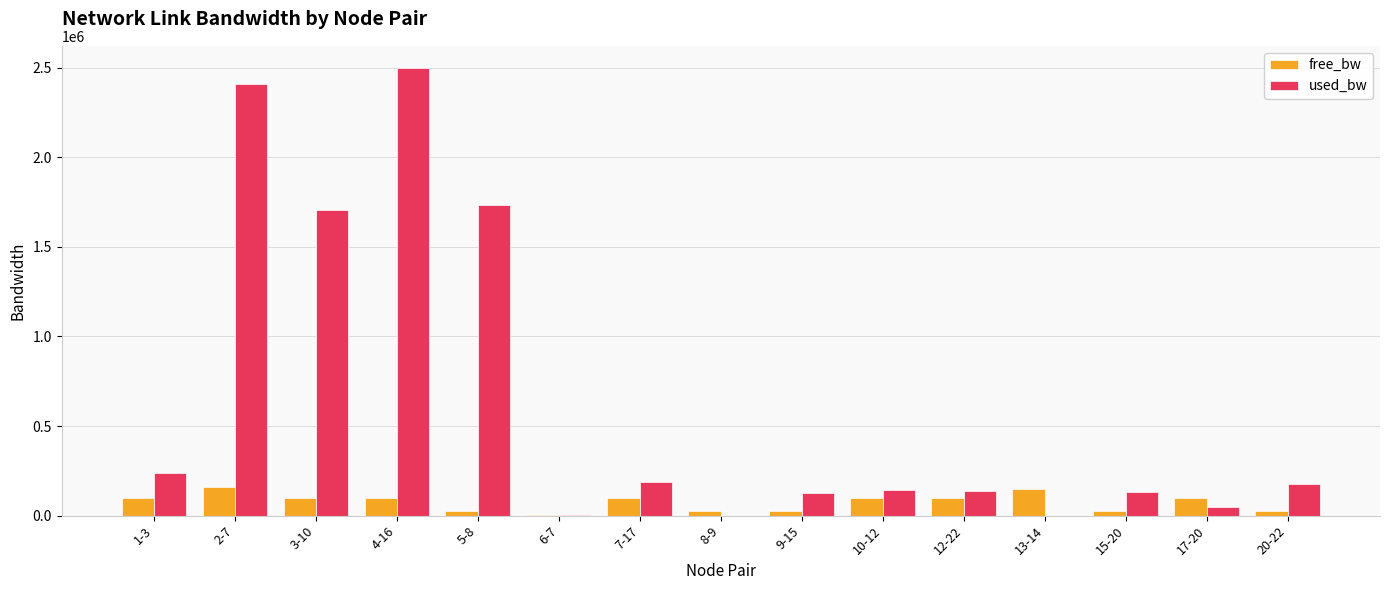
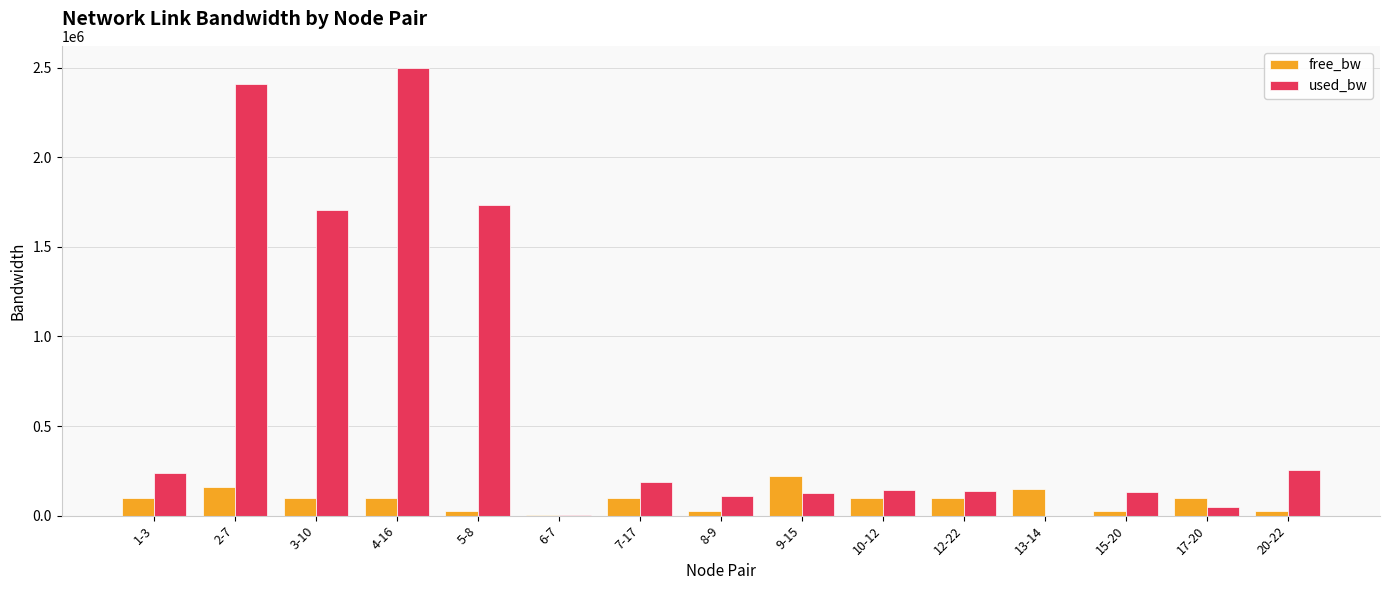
  {
    "free_bw": {
      "1-3": 100000,
      "2-7": 160000,
      "3-10": 100000,
      "4-16": 100000,
      "5-8": 20000,
      "7-17": 100000,
      "8-9": 20000,
-     "9-15": 20000,
+     "9-15": 220000,
      "10-12": 100000,
      "12-22": 100000,
      "13-14": 150000,
      "15-20": 20000,
      "17-20": 100000,
      "20-22": 20000
    },
    "used_bw": {
      "1-3": 240000,
      "2-7": 2410000,
      "3-10": 1710000,
      "4-16": 2500000,
      "5-8": 1740000,
      "7-17": 190000,
-     "8-9": 0,
+     "8-9": 110000,
      "9-15": 130000,
      "10-12": 140000,
      "12-22": 140000,
      "15-20": 130000,
      "17-20": 50000,
-     "20-22": 170000
+     "20-22": 260000
    }
  }
